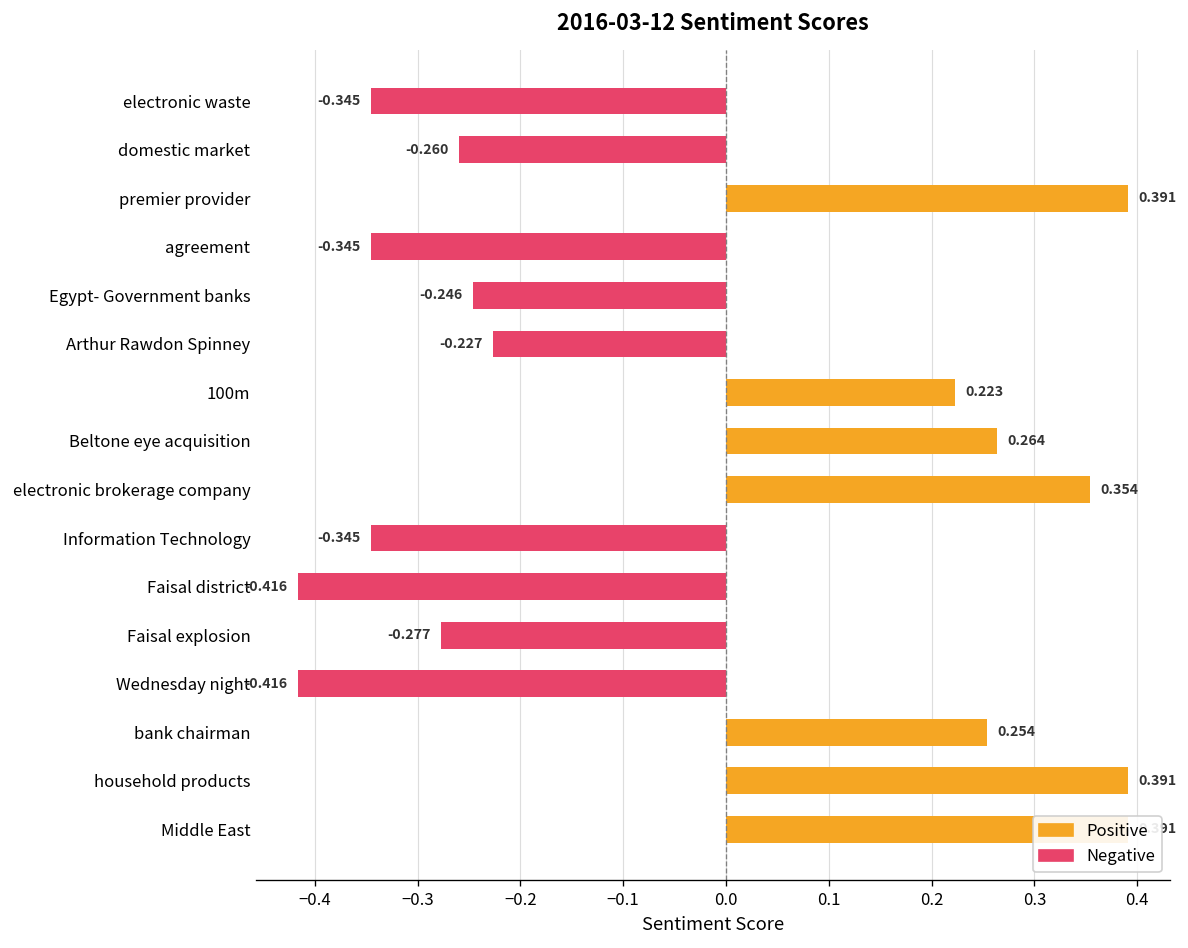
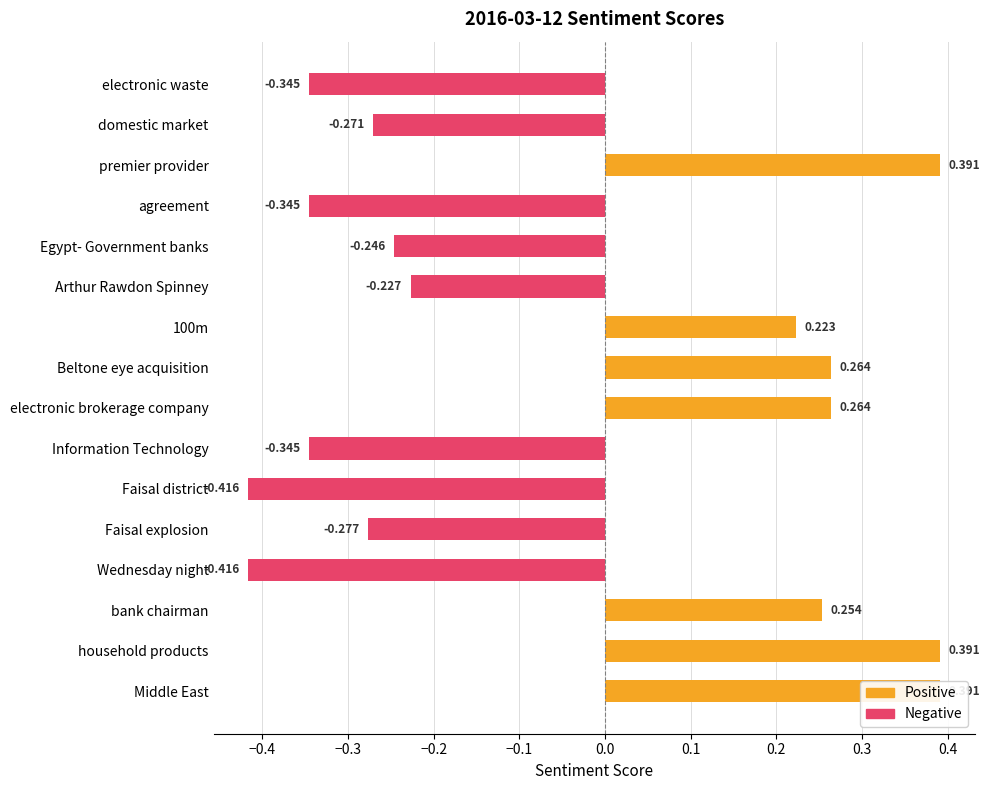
  {
    "Positive": {
      "premier provider": 0.391,
      "100m": 0.223,
      "Beltone eye acquisition": 0.264,
-     "electronic brokerage company": 0.354,
+     "electronic brokerage company": 0.264,
      "bank chairman": 0.254,
      "household products": 0.391
    },
    "Negative": {
      "electronic waste": -0.345,
-     "domestic market": -0.260,
+     "domestic market": -0.271,
      "agreement": -0.345,
      "Egypt- Government banks": -0.246,
      "Arthur Rawdon Spinney": -0.227,
      "Information Technology": -0.345,
      "Faisal district": -0.416,
      "Faisal explosion": -0.277,
      "Wednesday night": -0.416
    }
  }
